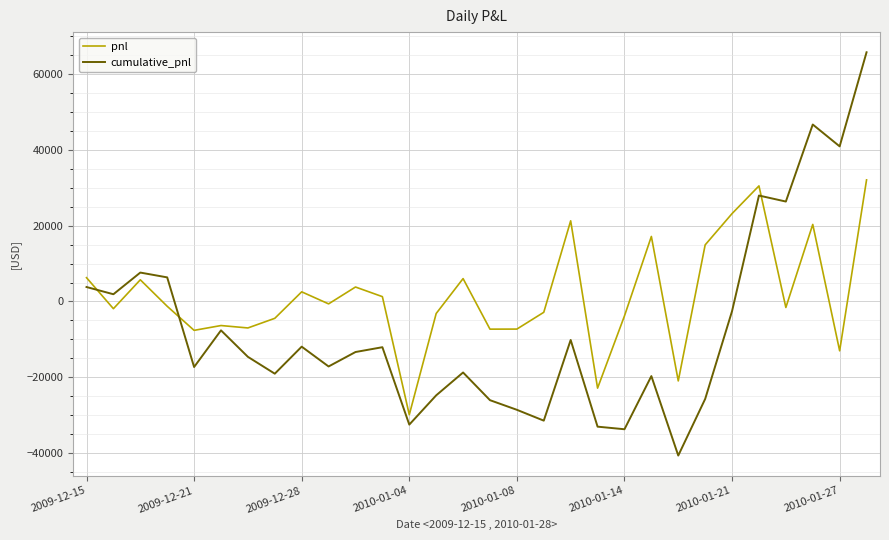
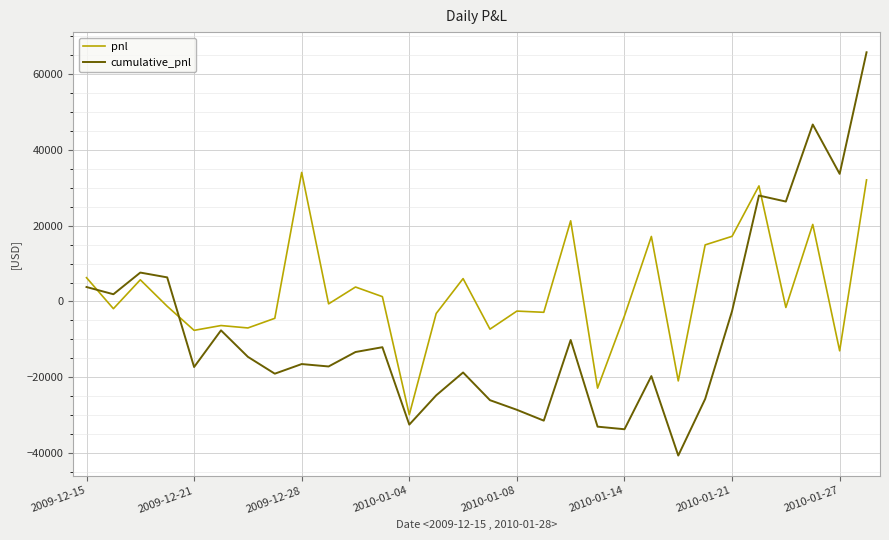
  {
    "pnl": {
      "2009-12-15": 6000,
      "2009-12-21": -8000,
-     "2009-12-28": 3000,
+     "2009-12-28": 34000,
      "2010-01-04": -30000,
-     "2010-01-08": -7000,
+     "2010-01-08": -3000,
      "2010-01-14": -4000,
-     "2010-01-21": 23000,
+     "2010-01-21": 17000,
      "2010-01-27": -13000
    },
    "cumulative_pnl": {
      "2009-12-15": 4000,
      "2009-12-21": -17000,
-     "2009-12-28": -12000,
+     "2009-12-28": -17000,
      "2010-01-04": -32000,
      "2010-01-08": -29000,
      "2010-01-14": -34000,
      "2010-01-21": -3000,
-     "2010-01-27": 41000
+     "2010-01-27": 34000
    }
  }
